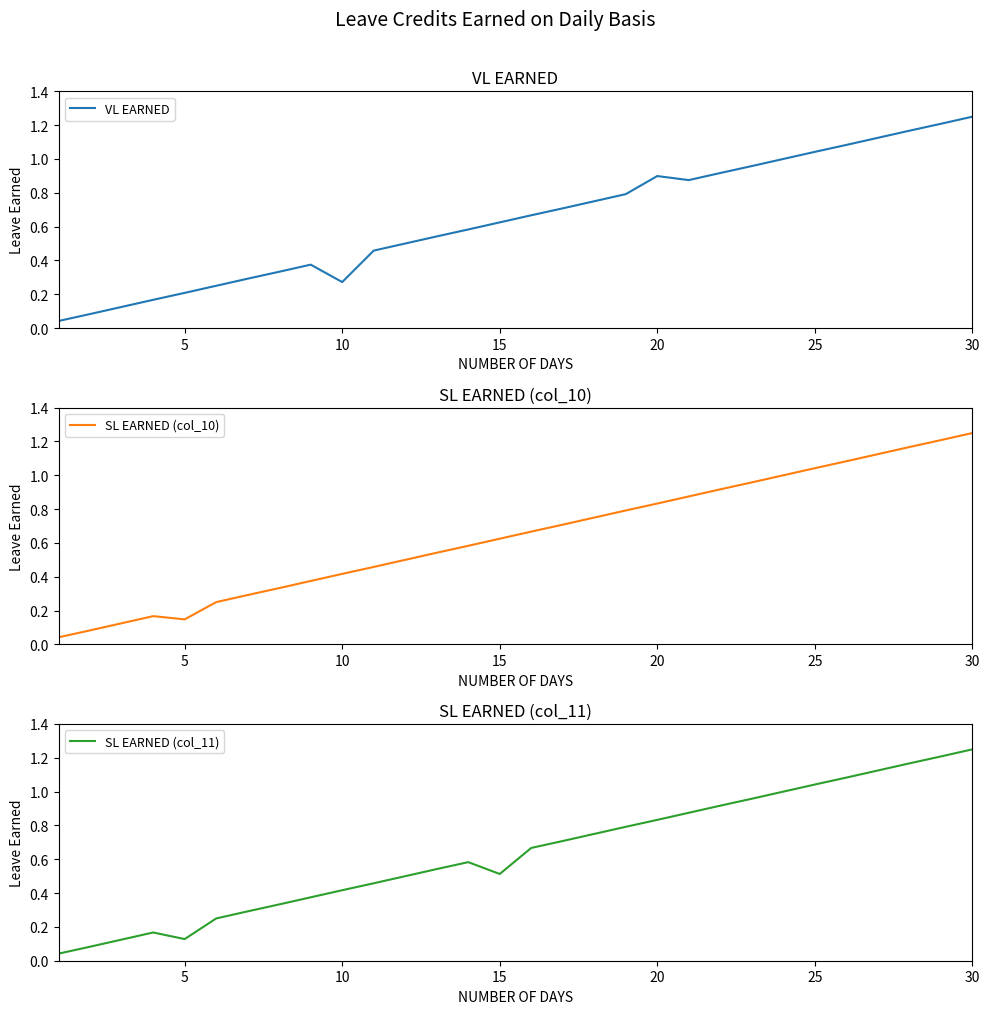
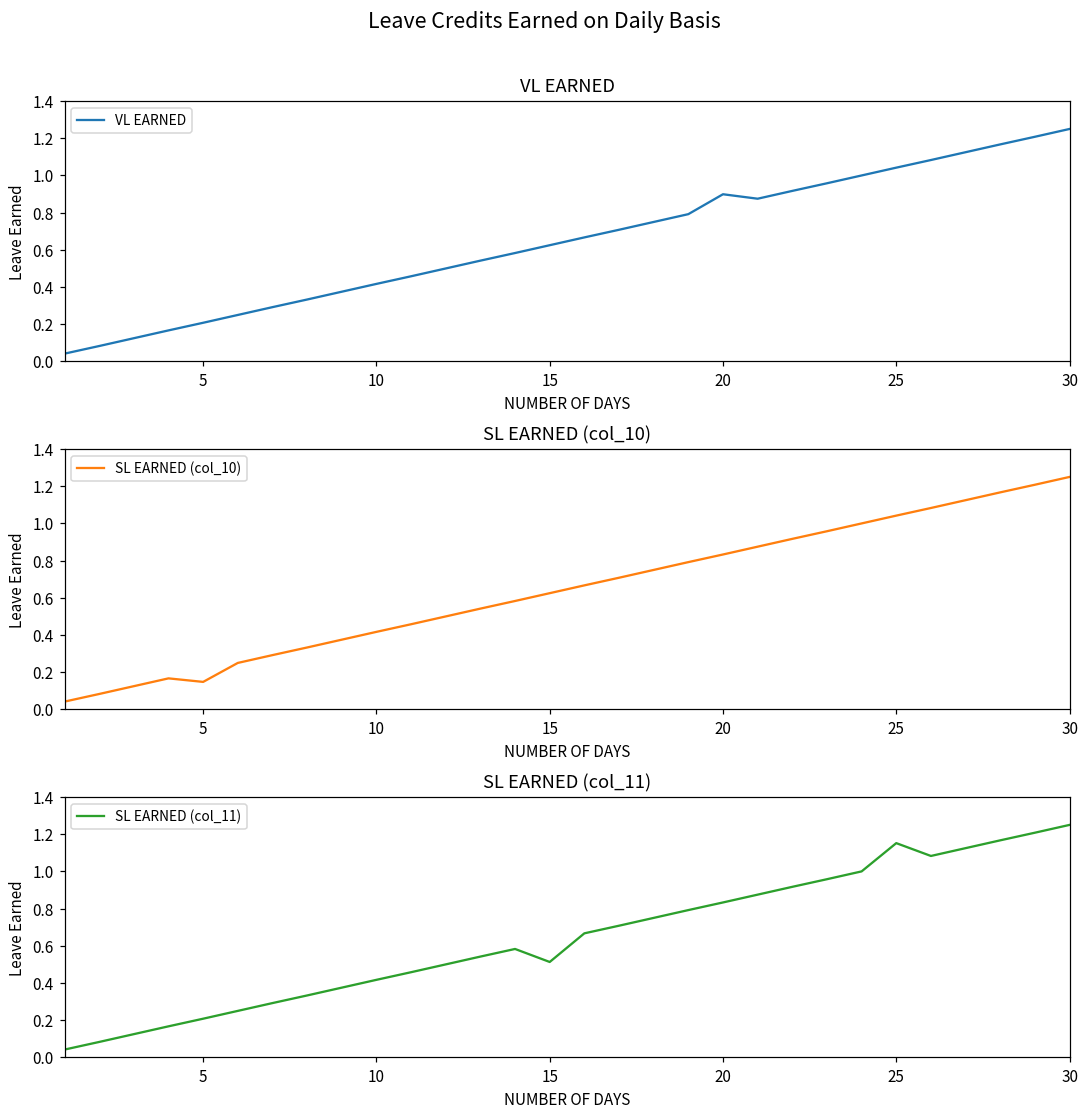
  {
    "VL EARNED": {
      "5": 0.21,
-     "10": 0.27,
+     "10": 0.42,
      "15": 0.63,
      "20": 0.90,
      "25": 1.04,
      "30": 1.25
    },
    "SL EARNED (col_10)": {
      "5": 0.15,
      "10": 0.42,
      "15": 0.63,
      "20": 0.83,
      "25": 1.04,
      "30": 1.25
    },
    "SL EARNED (col_11)": {
-     "5": 0.13,
+     "5": 0.21,
      "10": 0.42,
      "15": 0.51,
      "20": 0.83,
-     "25": 1.04,
+     "25": 1.15,
      "30": 1.25
    }
  }
